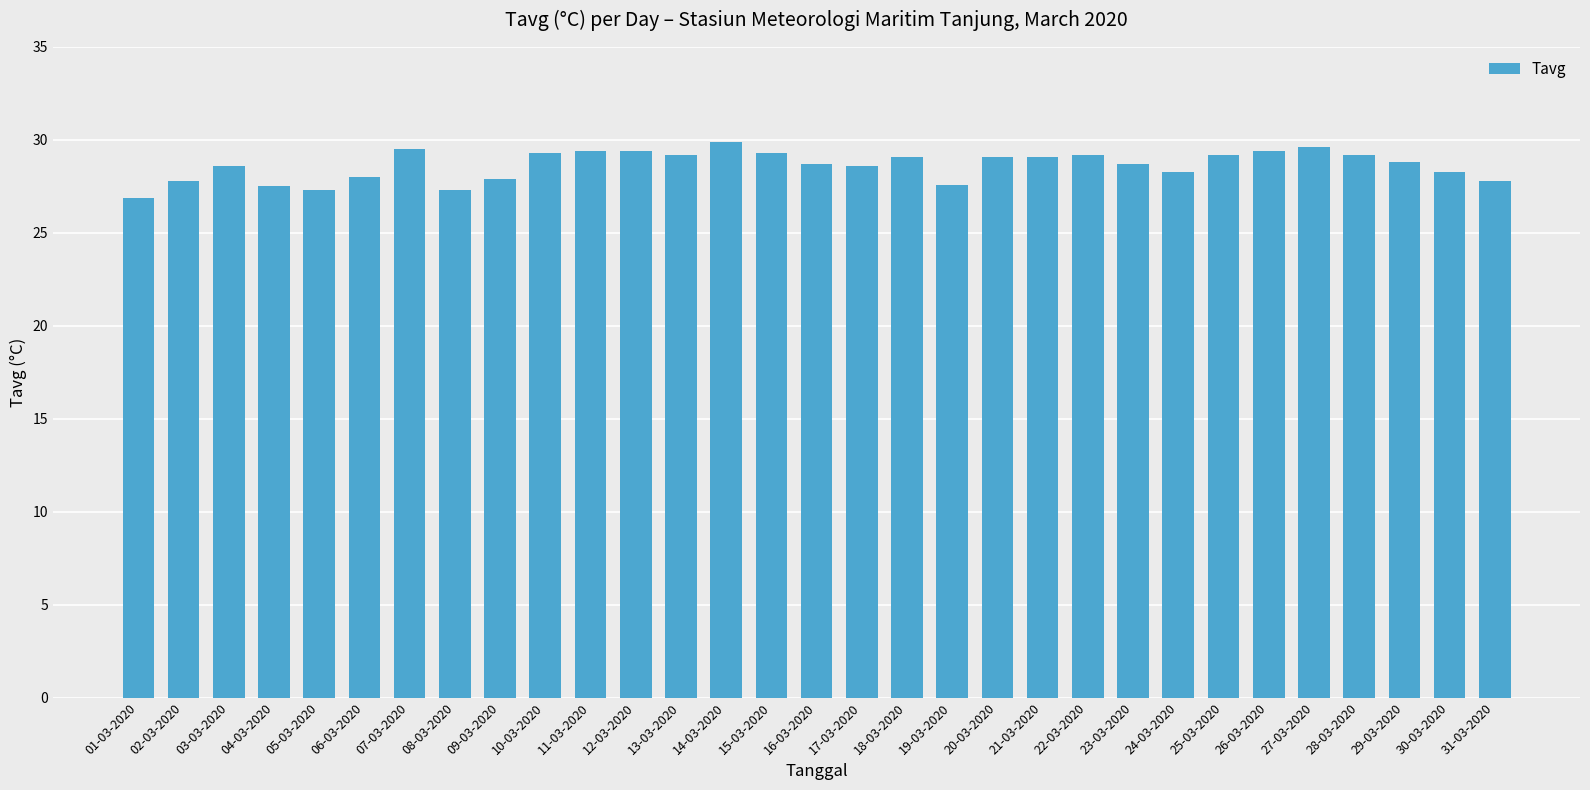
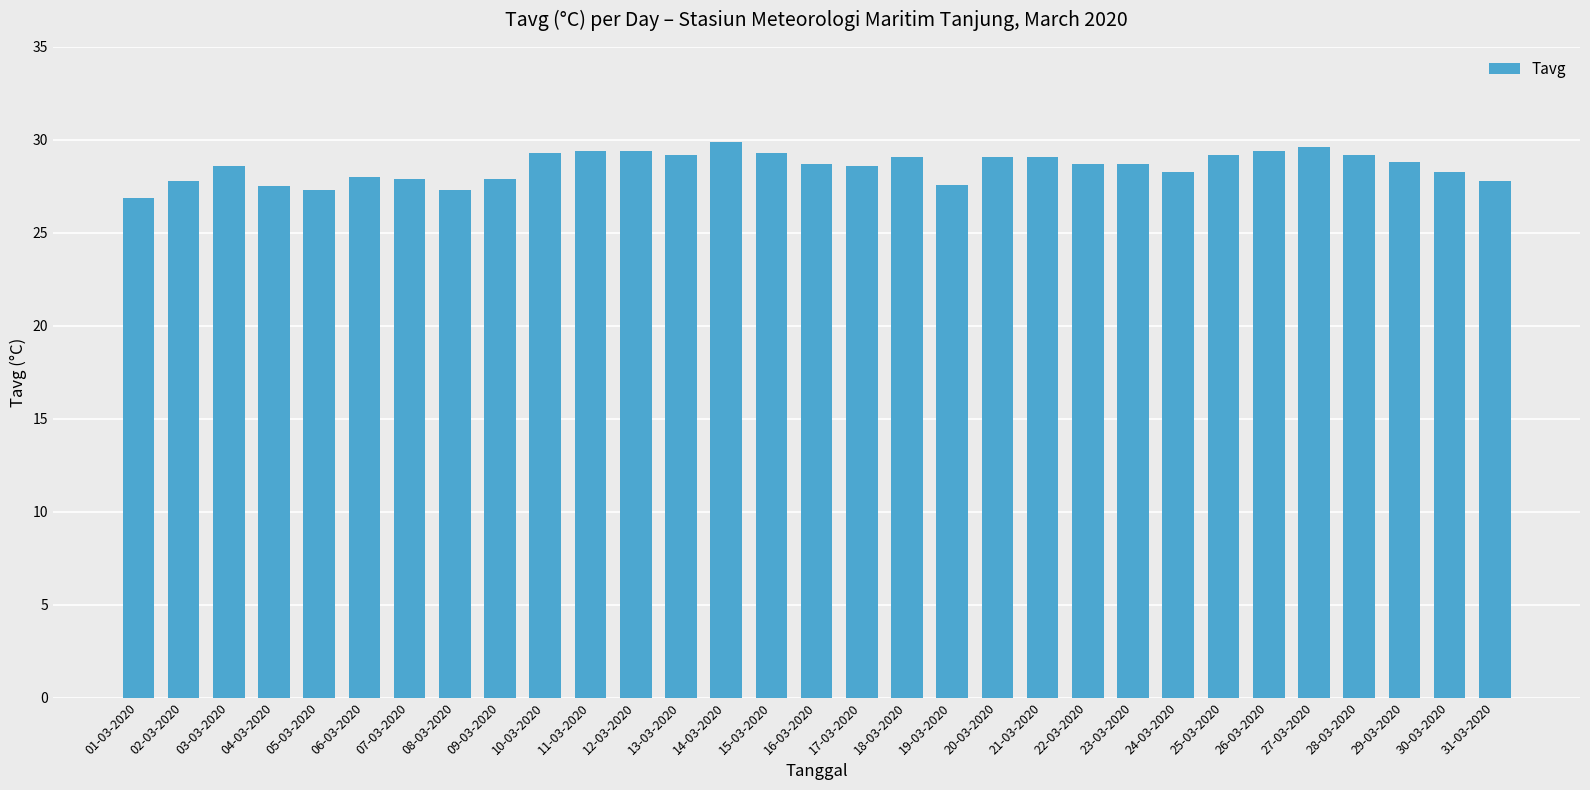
  {
    "01-03-2020": 26.9,
    "02-03-2020": 27.8,
    "03-03-2020": 28.6,
    "04-03-2020": 27.5,
    "05-03-2020": 27.3,
    "06-03-2020": 28.0,
-   "07-03-2020": 29.5,
+   "07-03-2020": 27.9,
    "08-03-2020": 27.3,
    "09-03-2020": 27.9,
    "10-03-2020": 29.3,
    "11-03-2020": 29.4,
    "12-03-2020": 29.4,
    "13-03-2020": 29.2,
    "14-03-2020": 29.9,
    "15-03-2020": 29.3,
    "16-03-2020": 28.7,
    "17-03-2020": 28.6,
    "18-03-2020": 29.1,
    "19-03-2020": 27.6,
    "20-03-2020": 29.1,
    "21-03-2020": 29.1,
-   "22-03-2020": 29.2,
+   "22-03-2020": 28.7,
    "23-03-2020": 28.7,
    "24-03-2020": 28.3,
    "25-03-2020": 29.2,
    "26-03-2020": 29.4,
    "27-03-2020": 29.6,
    "28-03-2020": 29.2,
    "29-03-2020": 28.8,
    "30-03-2020": 28.3,
    "31-03-2020": 27.8
  }
